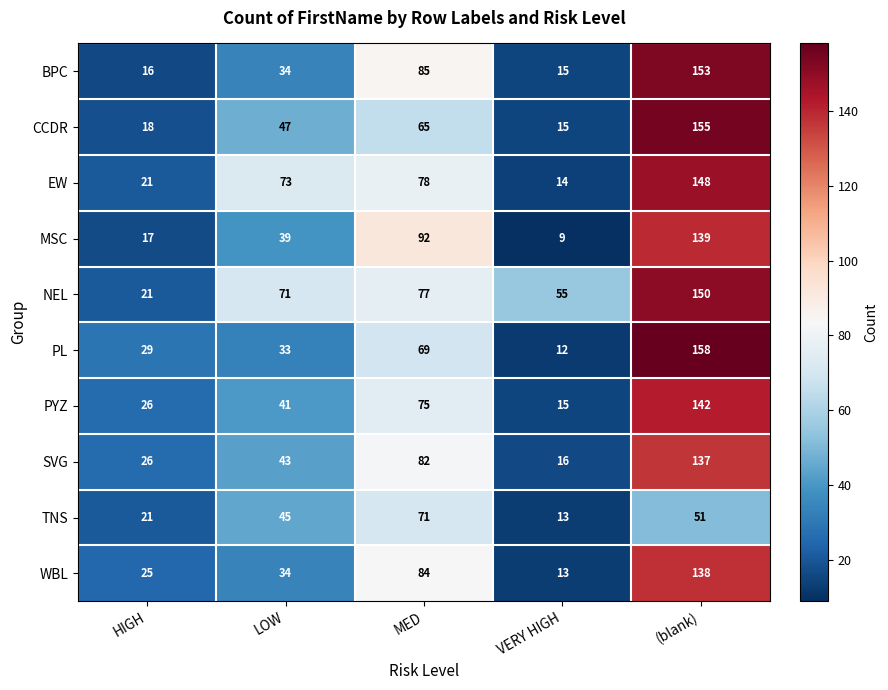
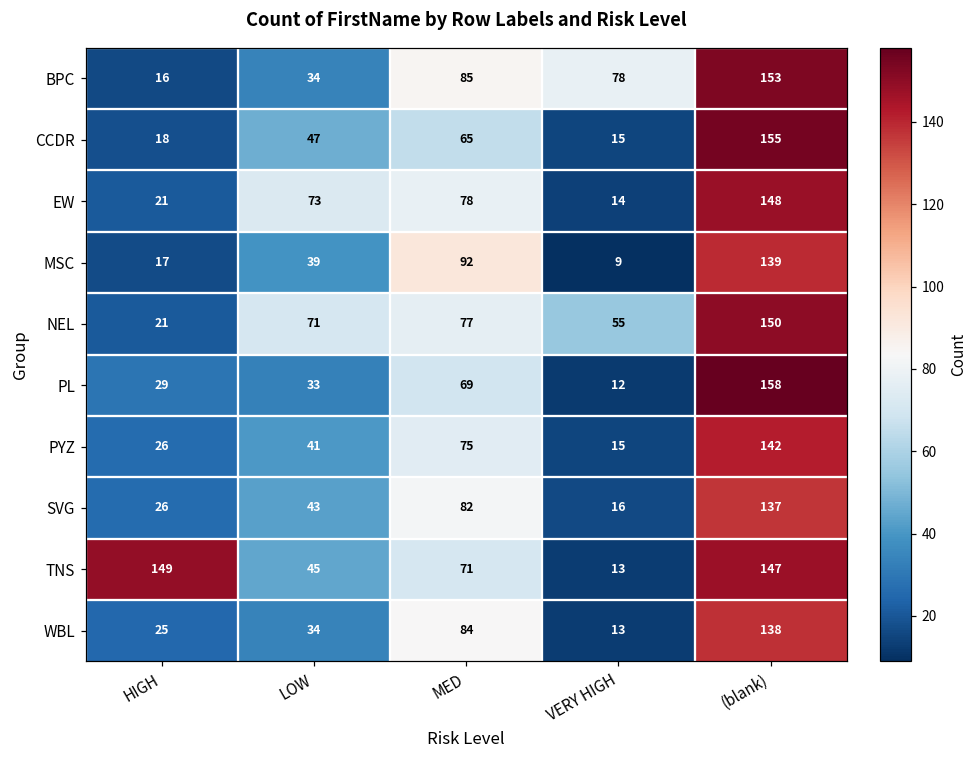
  {
    "BPC": {
      "HIGH": 16,
      "LOW": 34,
      "MED": 85,
-     "VERY HIGH": 15,
+     "VERY HIGH": 78,
      "(blank)": 153
    },
    "CCDR": {
      "HIGH": 18,
      "LOW": 47,
      "MED": 65,
      "VERY HIGH": 15,
      "(blank)": 155
    },
    "EW": {
      "HIGH": 21,
      "LOW": 73,
      "MED": 78,
      "VERY HIGH": 14,
      "(blank)": 148
    },
    "MSC": {
      "HIGH": 17,
      "LOW": 39,
      "MED": 92,
      "VERY HIGH": 9,
      "(blank)": 139
    },
    "NEL": {
      "HIGH": 21,
      "LOW": 71,
      "MED": 77,
      "VERY HIGH": 55,
      "(blank)": 150
    },
    "PL": {
      "HIGH": 29,
      "LOW": 33,
      "MED": 69,
      "VERY HIGH": 12,
      "(blank)": 158
    },
    "PYZ": {
      "HIGH": 26,
      "LOW": 41,
      "MED": 75,
      "VERY HIGH": 15,
      "(blank)": 142
    },
    "SVG": {
      "HIGH": 26,
      "LOW": 43,
      "MED": 82,
      "VERY HIGH": 16,
      "(blank)": 137
    },
    "TNS": {
-     "HIGH": 21,
+     "HIGH": 149,
      "LOW": 45,
      "MED": 71,
      "VERY HIGH": 13,
-     "(blank)": 51
+     "(blank)": 147
    },
    "WBL": {
      "HIGH": 25,
      "LOW": 34,
      "MED": 84,
      "VERY HIGH": 13,
      "(blank)": 138
    }
  }
